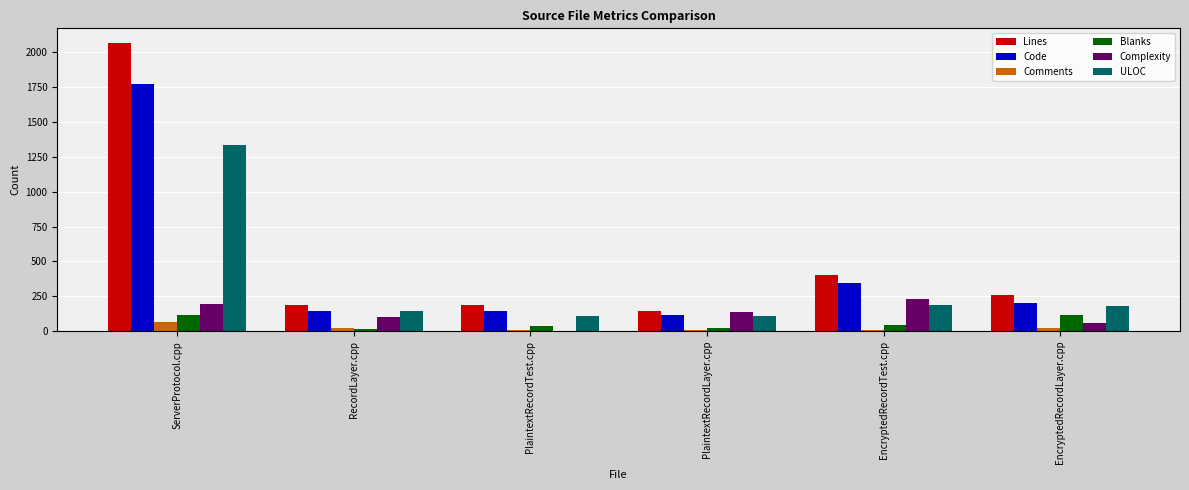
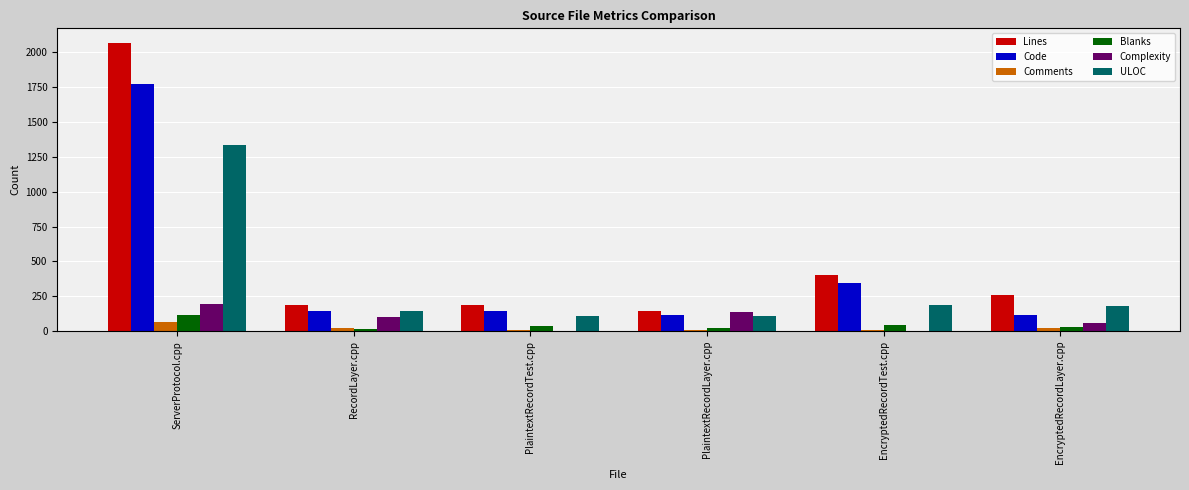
  {
    "Lines": {
      "ServerProtocol.cpp": 2070,
      "RecordLayer.cpp": 190,
      "PlaintextRecordTest.cpp": 180,
      "PlaintextRecordLayer.cpp": 150,
      "EncryptedRecordTest.cpp": 400,
      "EncryptedRecordLayer.cpp": 260
    },
    "Code": {
      "ServerProtocol.cpp": 1780,
      "RecordLayer.cpp": 150,
      "PlaintextRecordTest.cpp": 140,
      "PlaintextRecordLayer.cpp": 120,
      "EncryptedRecordTest.cpp": 350,
-     "EncryptedRecordLayer.cpp": 200
+     "EncryptedRecordLayer.cpp": 110
    },
    "Comments": {
      "ServerProtocol.cpp": 60,
      "RecordLayer.cpp": 20,
      "EncryptedRecordLayer.cpp": 20
    },
    "Blanks": {
      "ServerProtocol.cpp": 120,
      "RecordLayer.cpp": 20,
      "PlaintextRecordTest.cpp": 30,
      "PlaintextRecordLayer.cpp": 20,
      "EncryptedRecordTest.cpp": 50,
-     "EncryptedRecordLayer.cpp": 120
+     "EncryptedRecordLayer.cpp": 30
    },
    "Complexity": {
      "ServerProtocol.cpp": 200,
      "RecordLayer.cpp": 100,
      "PlaintextRecordTest.cpp": 0,
      "PlaintextRecordLayer.cpp": 140,
-     "EncryptedRecordTest.cpp": 230,
+     "EncryptedRecordTest.cpp": 0,
      "EncryptedRecordLayer.cpp": 60
    },
    "ULOC": {
      "ServerProtocol.cpp": 1330,
      "RecordLayer.cpp": 150,
      "PlaintextRecordTest.cpp": 110,
      "PlaintextRecordLayer.cpp": 110,
      "EncryptedRecordTest.cpp": 190,
      "EncryptedRecordLayer.cpp": 180
    }
  }
